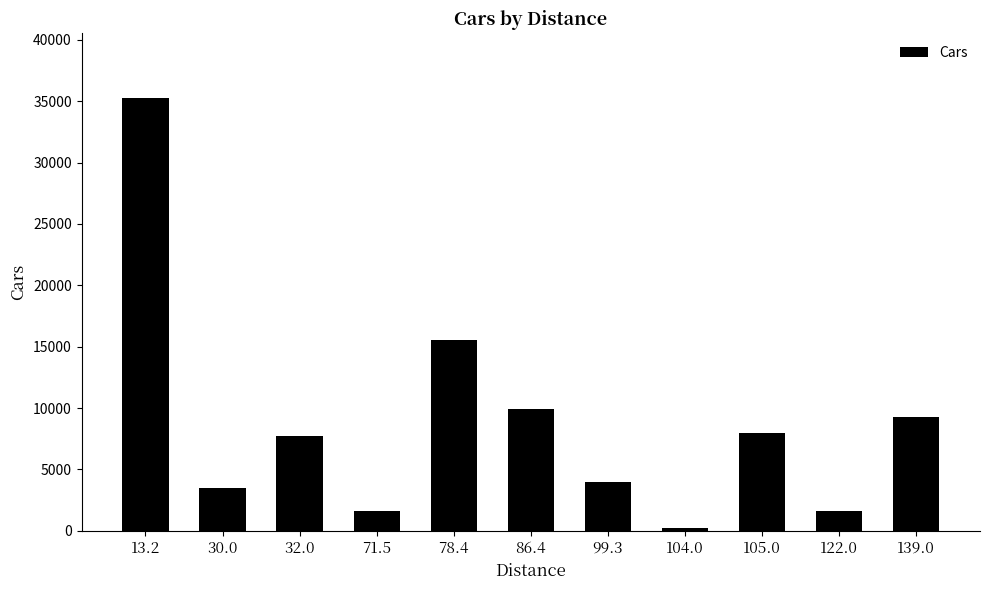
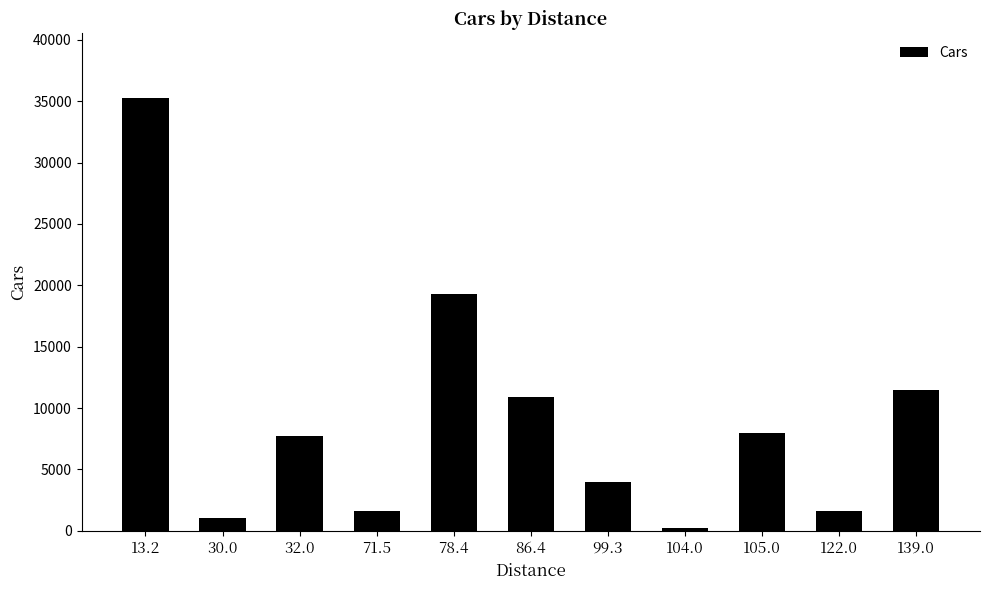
  {
    "13.2": 35200,
-   "30.0": 3500,
+   "30.0": 1100,
    "32.0": 7700,
    "71.5": 1600,
-   "78.4": 15500,
-   "86.4": 10000,
+   "78.4": 19300,
+   "86.4": 10900,
    "99.3": 4000,
    "104.0": 200,
    "105.0": 8000,
    "122.0": 1700,
-   "139.0": 9300
+   "139.0": 11500
  }
